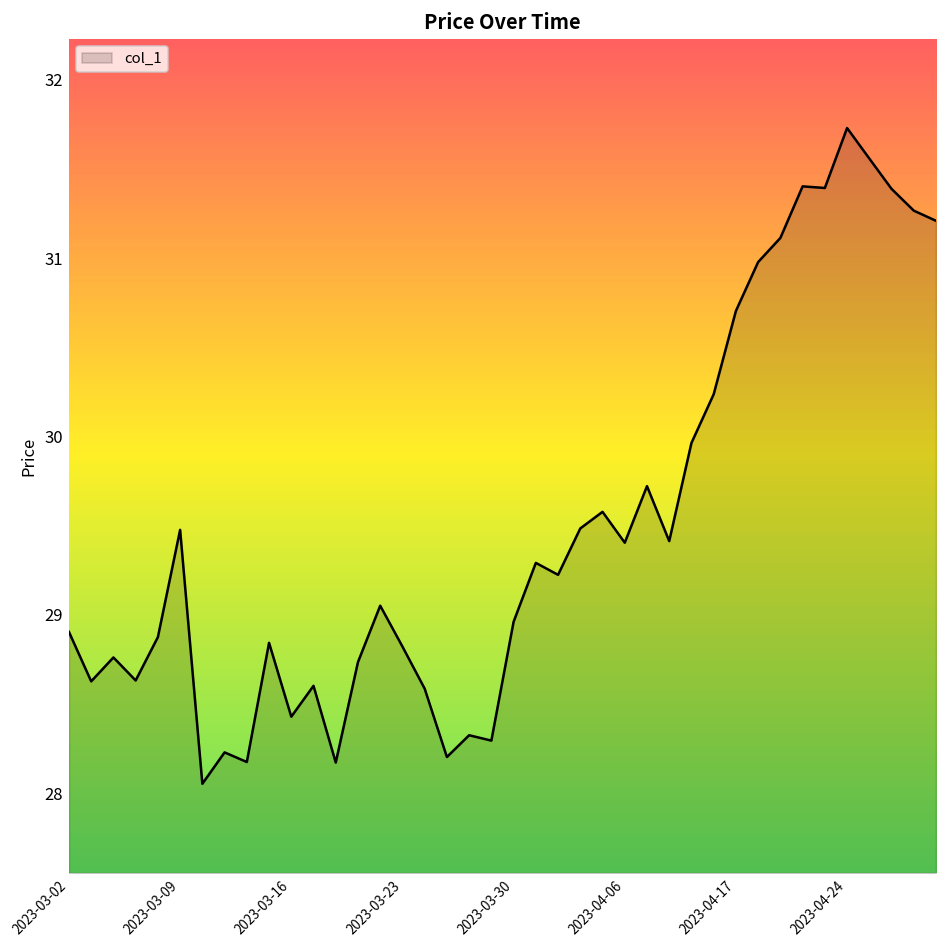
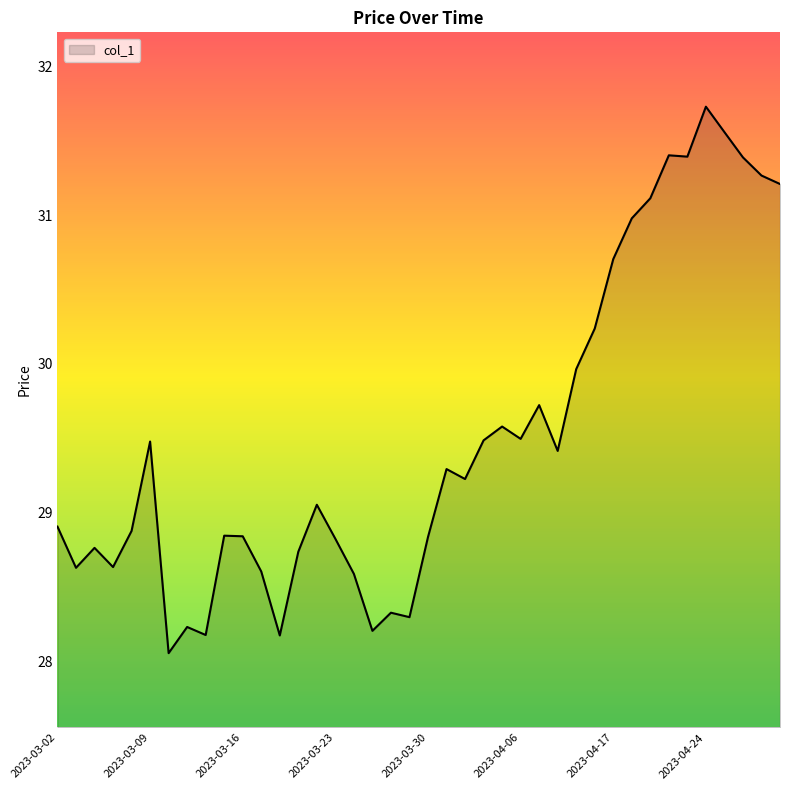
  {
    "2023-03-02": 28.91,
    "2023-03-09": 29.48,
-   "2023-03-16": 28.43,
+   "2023-03-16": 28.84,
    "2023-03-23": 28.82,
-   "2023-03-30": 28.96,
-   "2023-04-06": 29.41,
+   "2023-03-30": 28.84,
+   "2023-04-06": 29.50,
    "2023-04-17": 30.70,
    "2023-04-24": 31.73
  }
